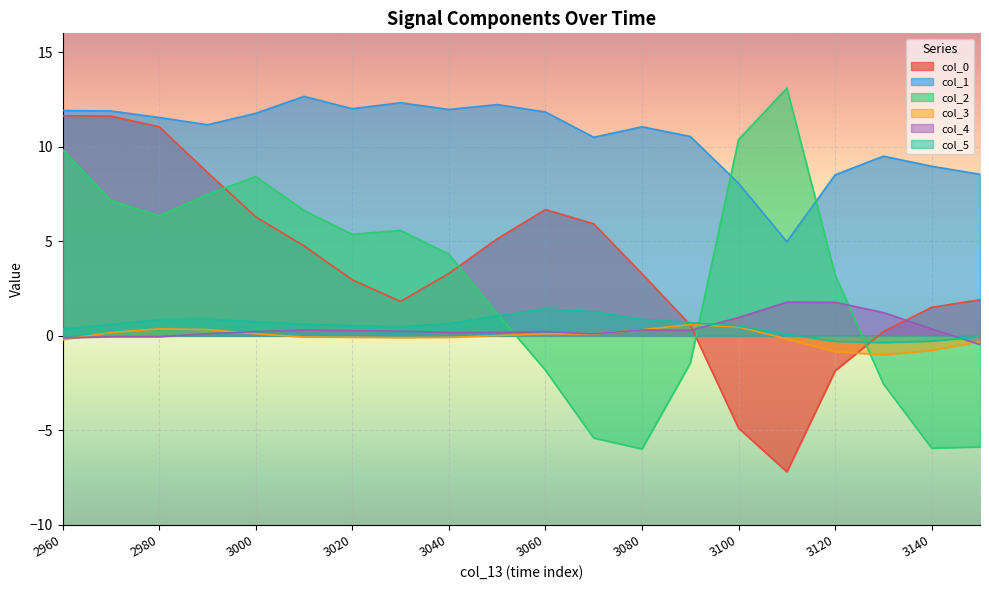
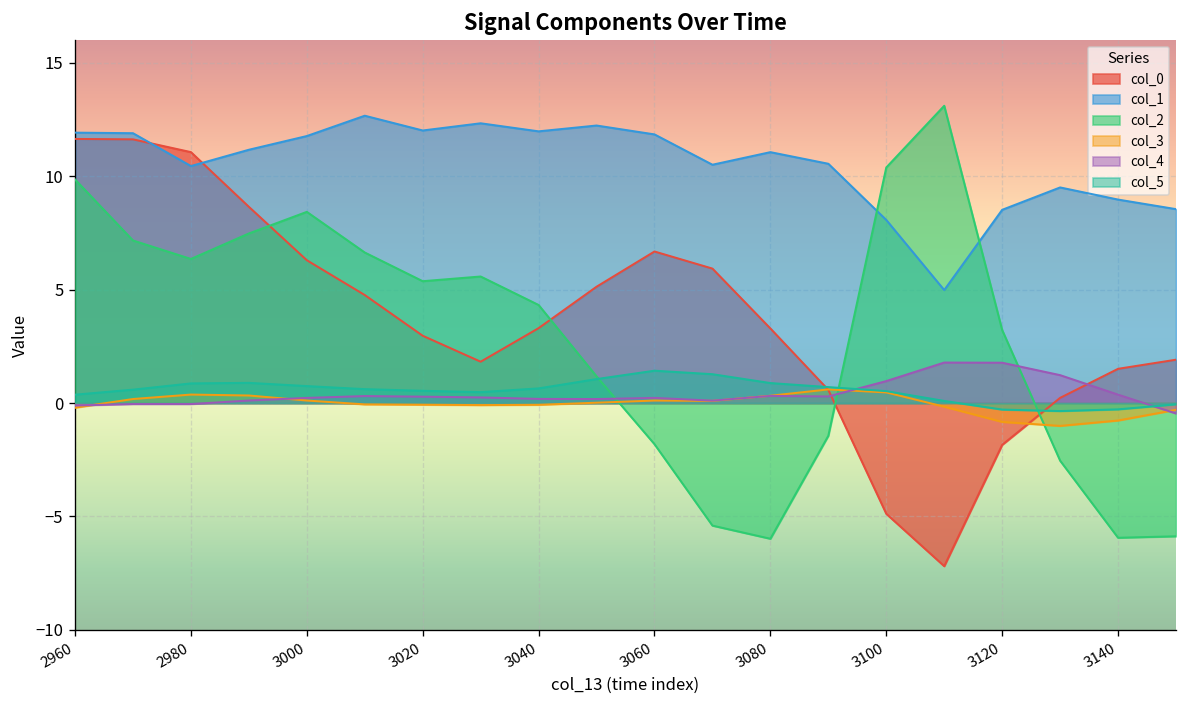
  {
    "col_1": {
      "2960": 11.9,
-     "2980": 11.5,
+     "2980": 10.4,
      "3000": 11.8,
      "3020": 12.0,
      "3040": 12.0,
      "3060": 11.8,
      "3080": 11.1,
      "3100": 8.1,
      "3120": 8.5,
      "3140": 9.0
    }
  }
